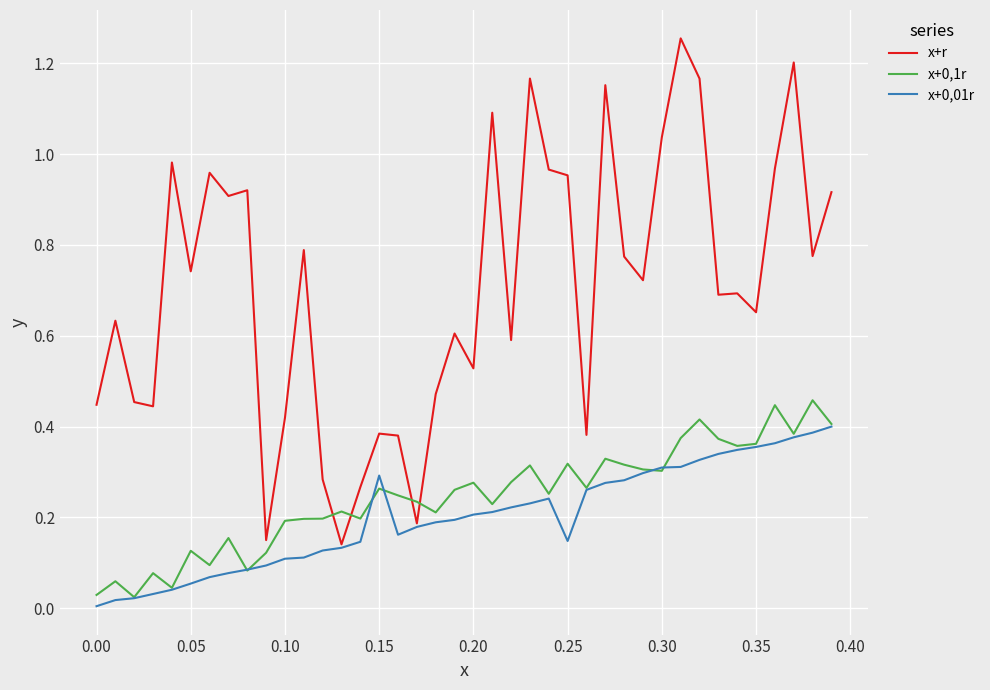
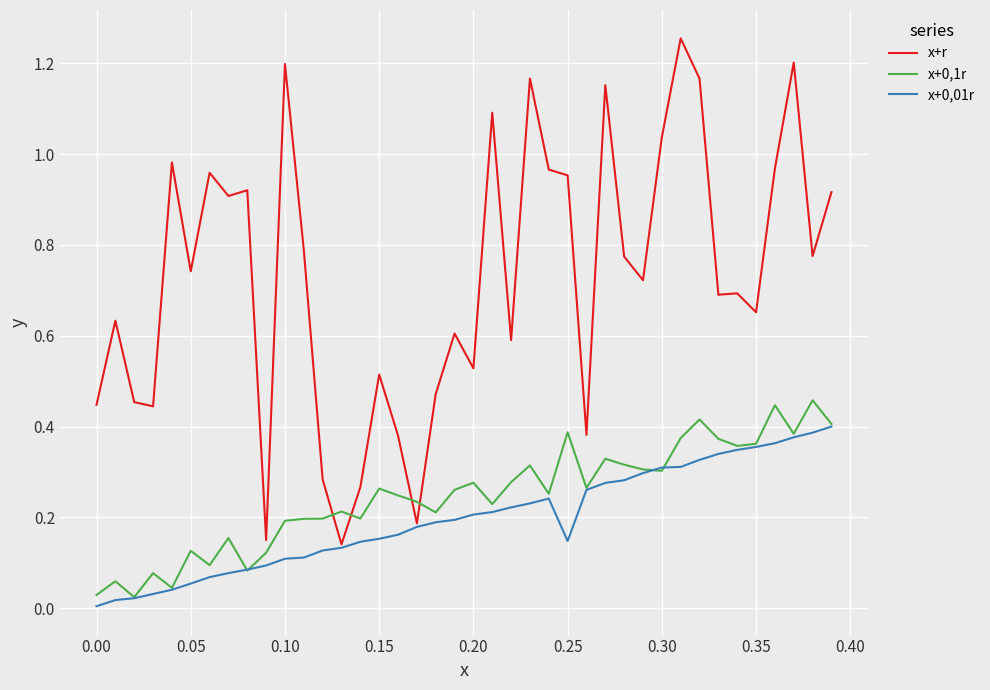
  {
    "x+r": {
      "0.00": 0.45,
      "0.05": 0.74,
-     "0.10": 0.42,
-     "0.15": 0.38,
+     "0.10": 1.20,
+     "0.15": 0.51,
      "0.20": 0.53,
      "0.25": 0.95,
      "0.30": 1.04,
      "0.35": 0.65
    },
    "x+0,1r": {
      "0.00": 0.03,
      "0.05": 0.13,
      "0.10": 0.19,
      "0.15": 0.26,
      "0.20": 0.28,
-     "0.25": 0.32,
+     "0.25": 0.39,
      "0.30": 0.30,
      "0.35": 0.36
    },
    "x+0,01r": {
      "0.00": 0.00,
      "0.05": 0.05,
      "0.10": 0.11,
-     "0.15": 0.29,
+     "0.15": 0.15,
      "0.20": 0.21,
      "0.25": 0.15,
      "0.30": 0.31,
      "0.35": 0.36
    }
  }
